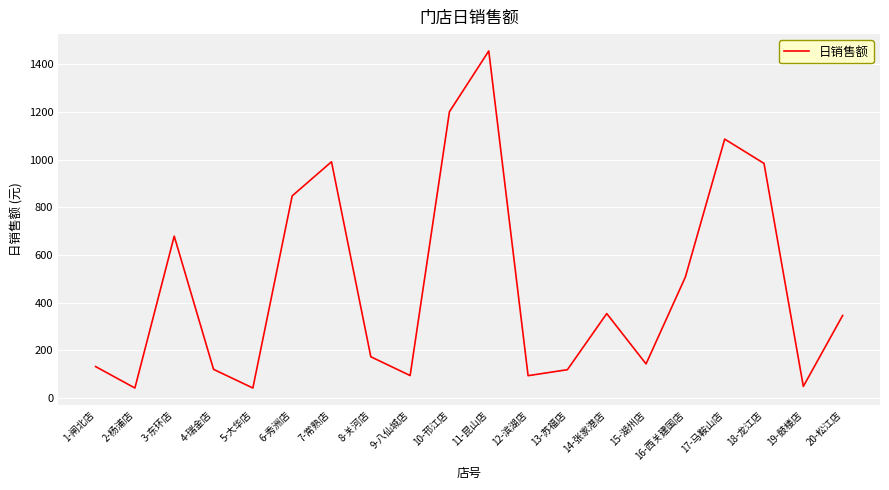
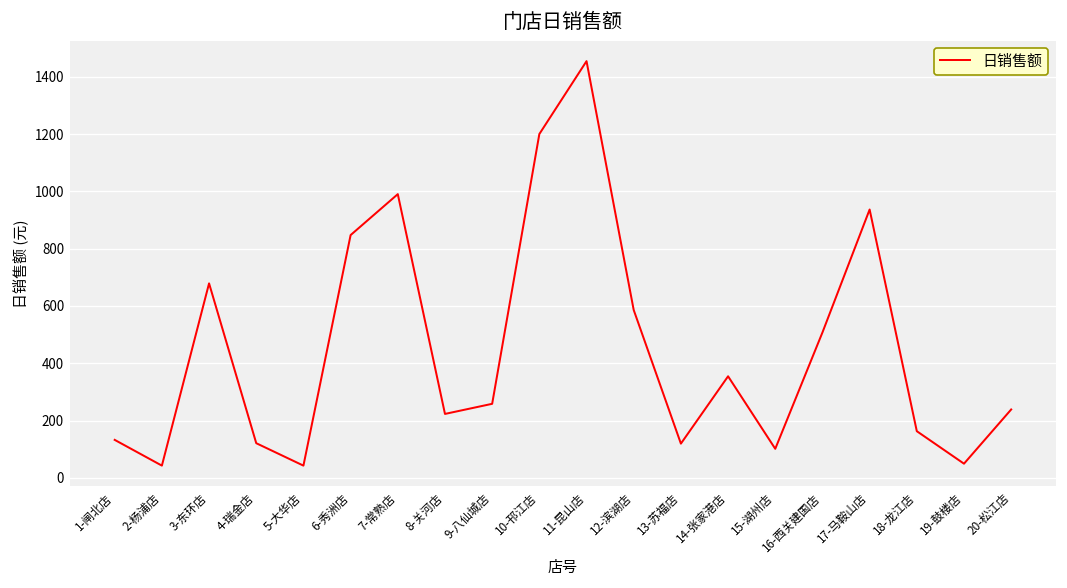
  {
    "1-闸北店": 130,
    "2-杨浦店": 40,
    "3-东环店": 680,
    "4-瑞金店": 120,
    "5-大华店": 40,
    "6-秀洲店": 850,
    "7-常熟店": 990,
-   "8-关河店": 170,
-   "9-八仙城店": 90,
+   "8-关河店": 220,
+   "9-八仙城店": 260,
    "10-邗江店": 1200,
    "11-昆山店": 1450,
-   "12-滨湖店": 90,
+   "12-滨湖店": 590,
    "13-苏福店": 120,
    "14-张家港店": 350,
-   "15-湖州店": 140,
+   "15-湖州店": 100,
    "16-西关建国店": 510,
-   "17-马鞍山店": 1090,
-   "18-龙江店": 980,
+   "17-马鞍山店": 940,
+   "18-龙江店": 160,
    "19-鼓楼店": 50,
-   "20-松江店": 350
+   "20-松江店": 240
  }
